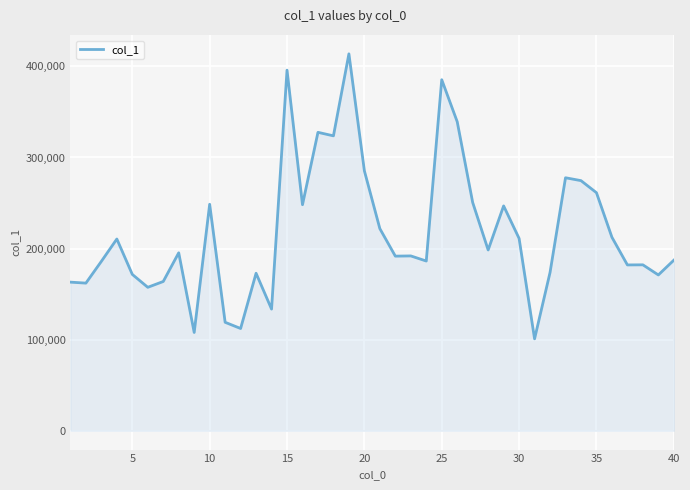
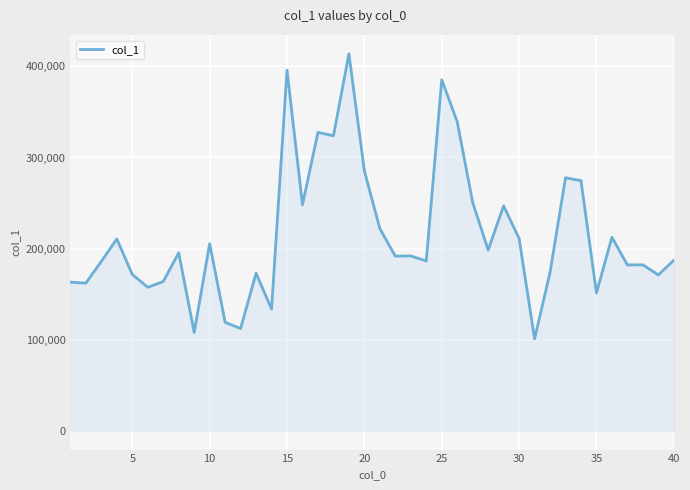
  {
    "5": "170,000",
-   "10": "250,000",
+   "10": "210,000",
    "15": "400,000",
    "20": "290,000",
    "25": "390,000",
    "30": "210,000",
-   "35": "260,000",
+   "35": "150,000",
    "40": "190,000"
  }
